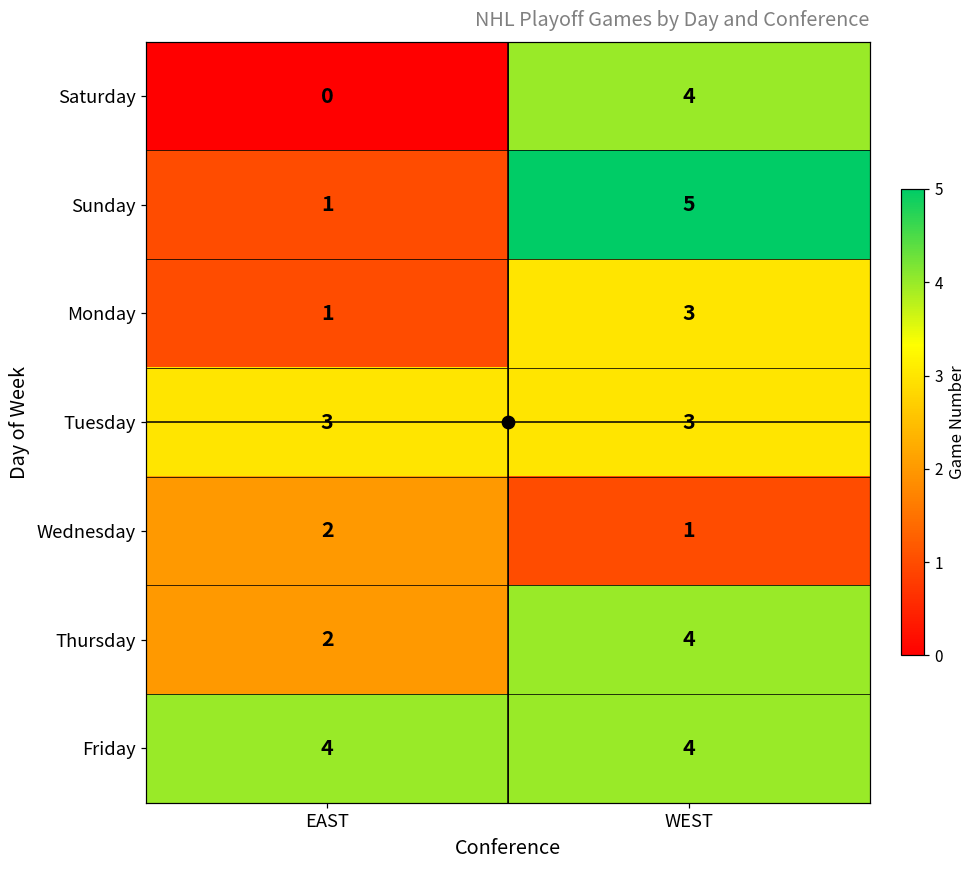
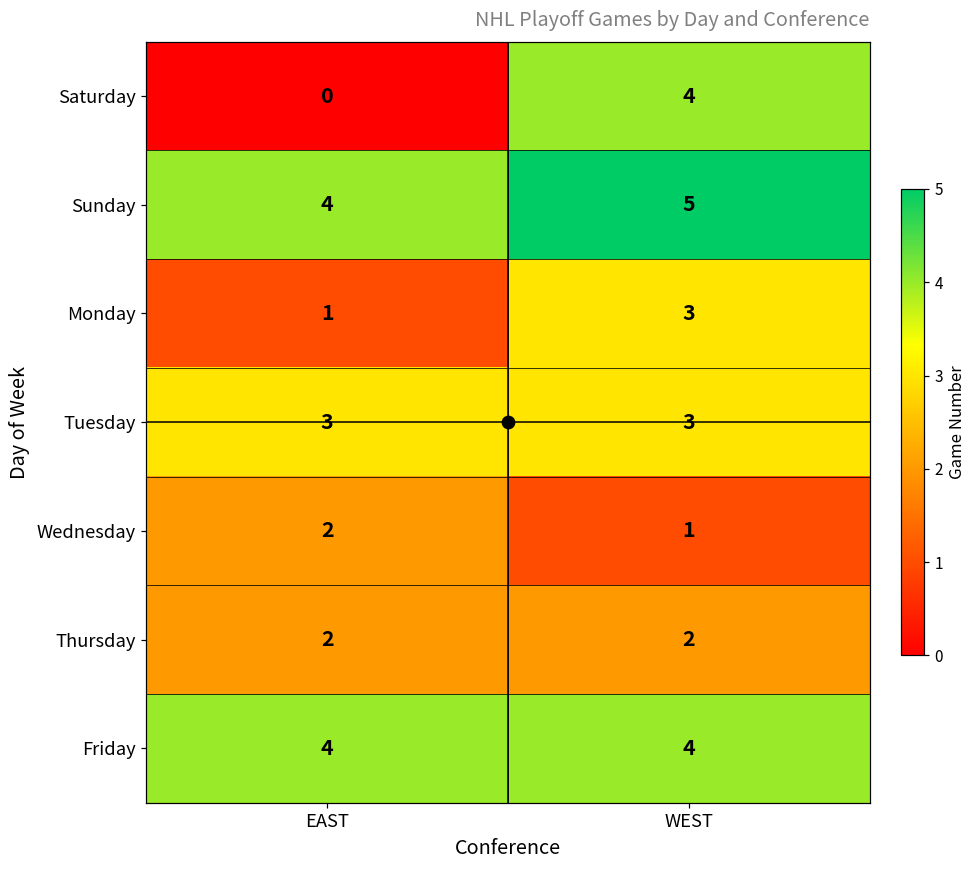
  {
    "Saturday": {
      "EAST": 0,
      "WEST": 4
    },
    "Sunday": {
-     "EAST": 1,
+     "EAST": 4,
      "WEST": 5
    },
    "Monday": {
      "EAST": 1,
      "WEST": 3
    },
    "Tuesday": {
      "EAST": 3,
      "WEST": 3
    },
    "Wednesday": {
      "EAST": 2,
      "WEST": 1
    },
    "Thursday": {
      "EAST": 2,
-     "WEST": 4
+     "WEST": 2
    },
    "Friday": {
      "EAST": 4,
      "WEST": 4
    }
  }
